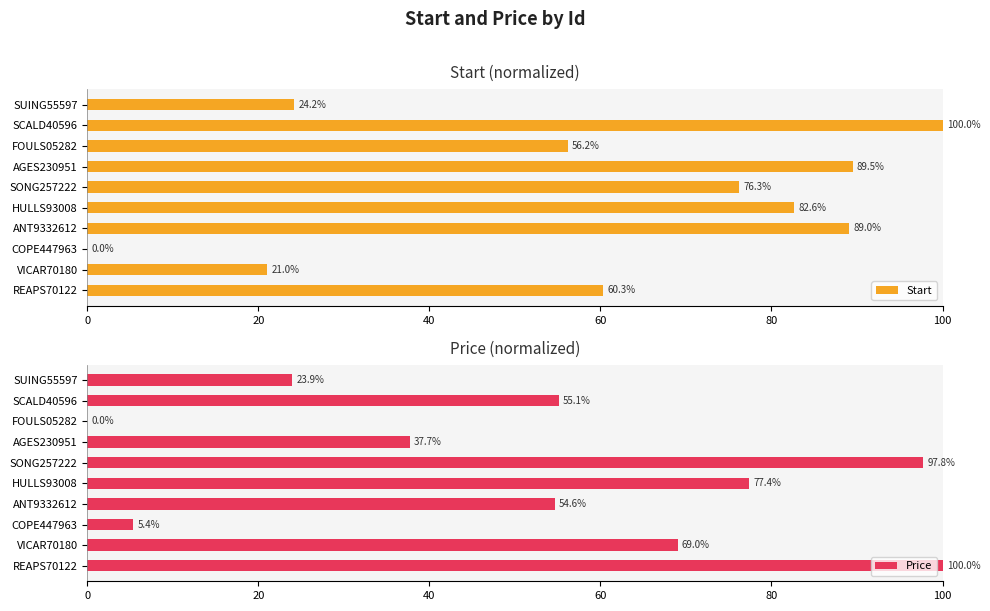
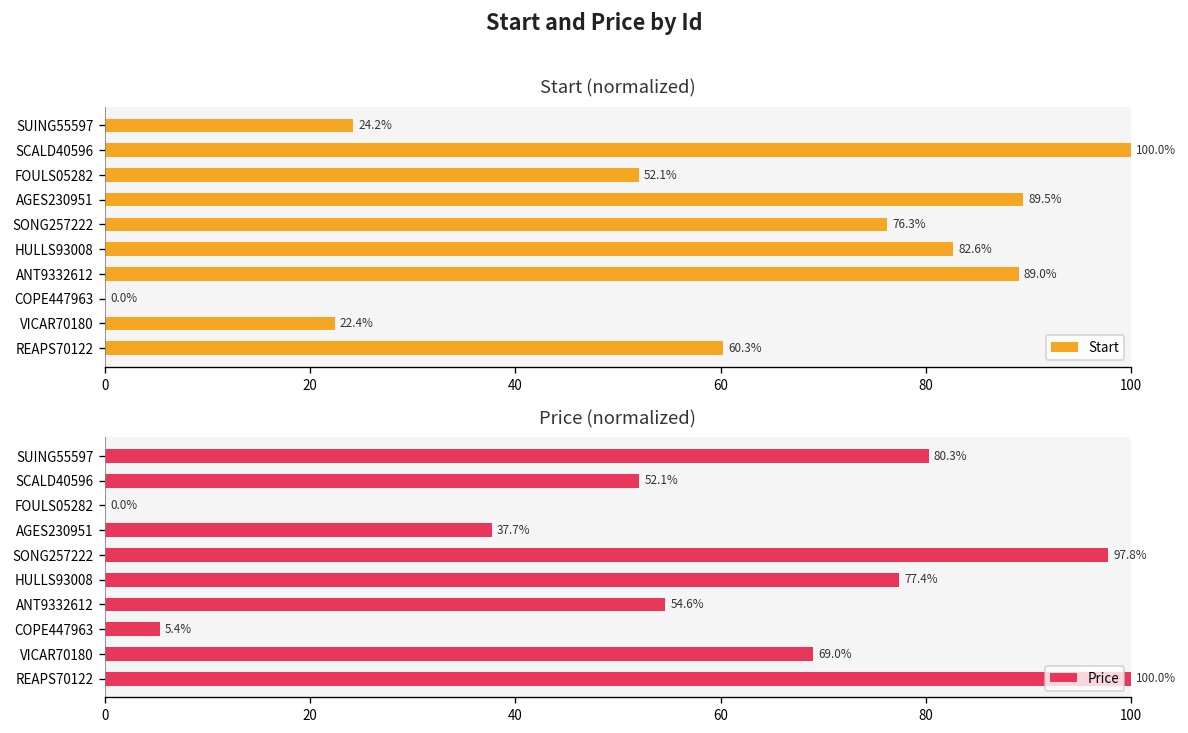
  {
    "Start (normalized)": {
      "SUING55597": "24.2%",
      "SCALD40596": "100.0%",
-     "FOULS05282": "56.2%",
+     "FOULS05282": "52.1%",
      "AGES230951": "89.5%",
      "SONG257222": "76.3%",
      "HULLS93008": "82.6%",
      "ANT9332612": "89.0%",
      "COPE447963": "0.0%",
-     "VICAR70180": "21.0%",
+     "VICAR70180": "22.4%",
      "REAPS70122": "60.3%"
    },
    "Price (normalized)": {
-     "SUING55597": "23.9%",
-     "SCALD40596": "55.1%",
+     "SUING55597": "80.3%",
+     "SCALD40596": "52.1%",
      "FOULS05282": "0.0%",
      "AGES230951": "37.7%",
      "SONG257222": "97.8%",
      "HULLS93008": "77.4%",
      "ANT9332612": "54.6%",
      "COPE447963": "5.4%",
      "VICAR70180": "69.0%",
      "REAPS70122": "100.0%"
    }
  }
